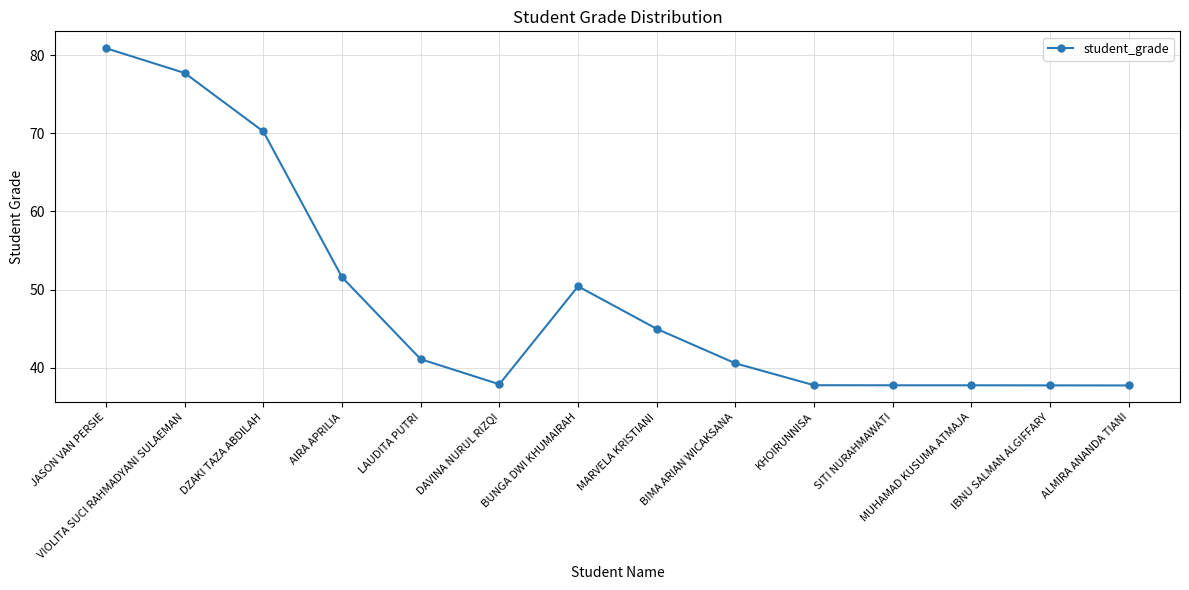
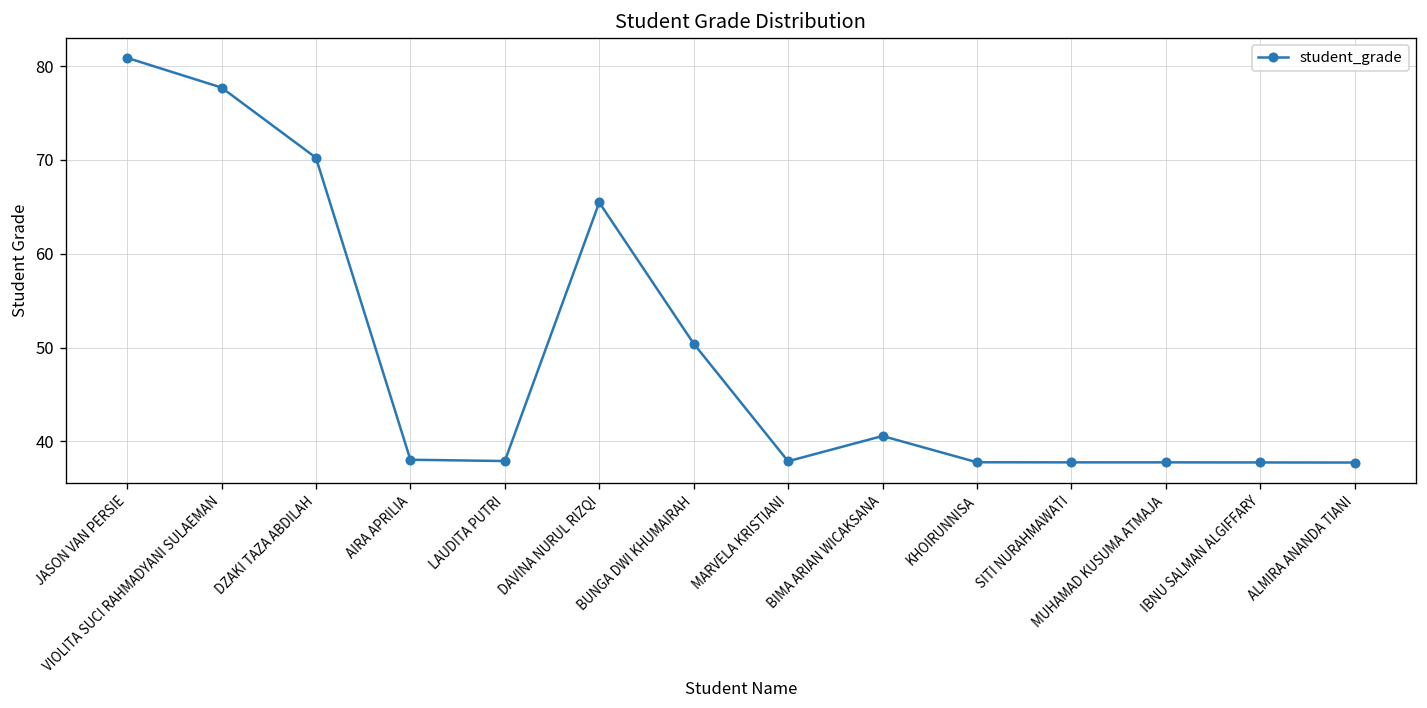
  {
    "JASON VAN PERSIE": 81,
    "VIOLITA SUCI RAHMADYANI SULAEMAN": 78,
    "DZAKI TAZA ABDILAH": 70,
-   "AIRA APRILIA": 52,
-   "LAUDITA PUTRI": 41,
-   "DAVINA NURUL RIZQI": 38,
+   "AIRA APRILIA": 38,
+   "LAUDITA PUTRI": 38,
+   "DAVINA NURUL RIZQI": 65,
    "BUNGA DWI KHUMAIRAH": 50,
-   "MARVELA KRISTIANI": 45,
+   "MARVELA KRISTIANI": 38,
    "BIMA ARIAN WICAKSANA": 41,
    "KHOIRUNNISA": 38,
    "SITI NURAHMAWATI": 38,
    "MUHAMAD KUSUMA ATMAJA": 38,
    "IBNU SALMAN ALGIFFARY": 38,
    "ALMIRA ANANDA TIANI": 38
  }
